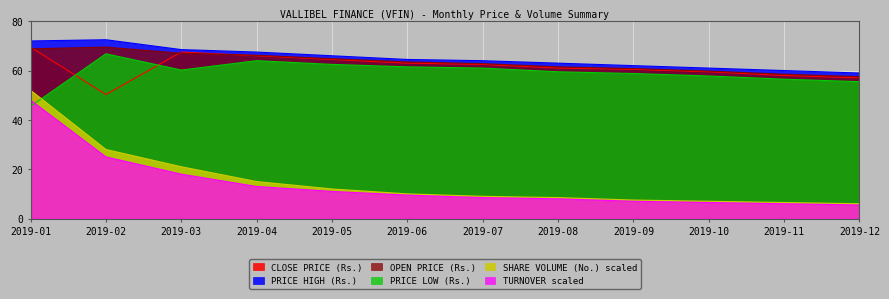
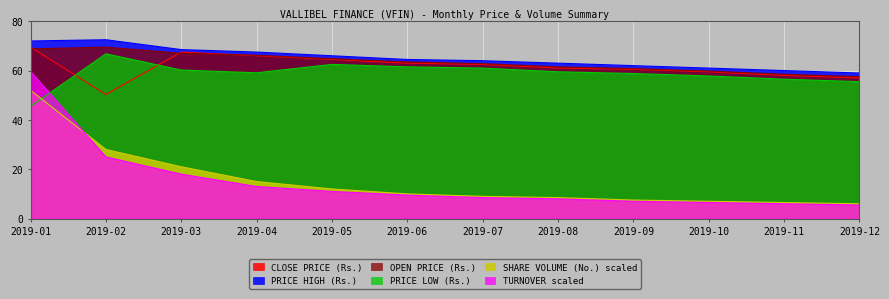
  {
    "CLOSE PRICE (Rs.)": {
      "2019-02": 50
    },
    "PRICE HIGH (Rs.)": {
      "2019-01": 72,
      "2019-02": 73,
      "2019-04": 68,
      "2019-05": 66,
      "2019-07": 64,
      "2019-08": 63,
      "2019-09": 62,
      "2019-10": 61,
      "2019-11": 60,
      "2019-12": 59
    },
    "OPEN PRICE (Rs.)": {
      "2019-02": 70
    },
    "PRICE LOW (Rs.)": {
      "2019-01": 46,
      "2019-02": 67,
      "2019-03": 60,
-     "2019-04": 64,
+     "2019-04": 59,
      "2019-05": 63,
      "2019-06": 62,
      "2019-07": 61,
      "2019-08": 60,
      "2019-09": 59,
      "2019-10": 58,
      "2019-11": 57,
      "2019-12": 56
    },
    "SHARE VOLUME (No.) scaled": {
      "2019-01": 52,
      "2019-02": 28,
      "2019-03": 21,
      "2019-04": 15
    },
    "TURNOVER scaled": {
-     "2019-01": 48,
+     "2019-01": 60,
      "2019-02": 25,
      "2019-03": 18,
      "2019-04": 13
    }
  }
